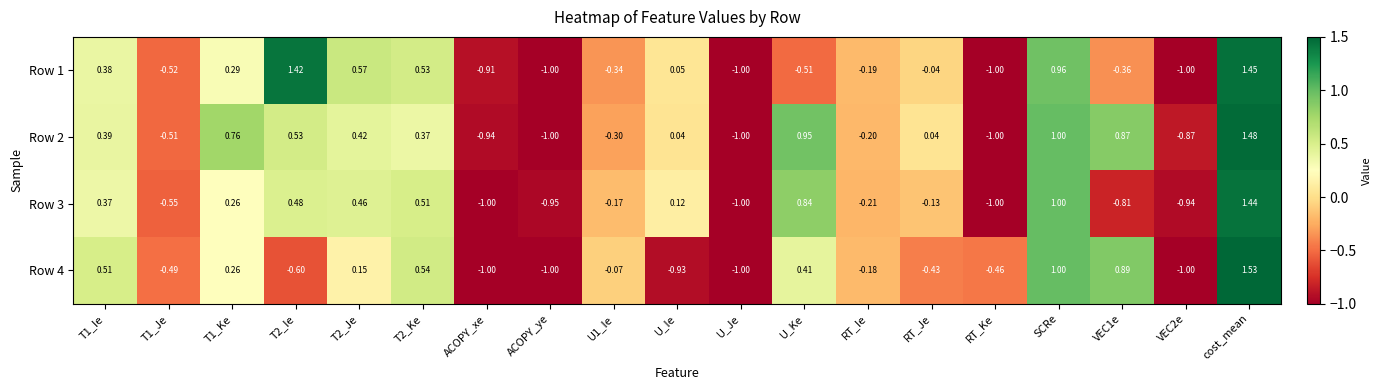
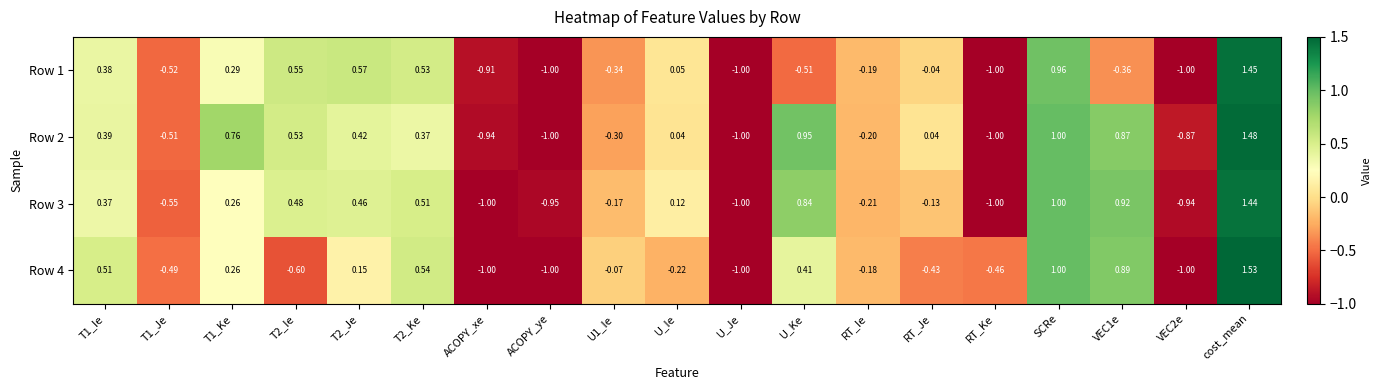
  {
    "Row 1": {
      "T1_Ie": 0.38,
      "T1_Je": -0.52,
      "T1_Ke": 0.29,
-     "T2_Ie": 1.42,
+     "T2_Ie": 0.55,
      "T2_Je": 0.57,
      "T2_Ke": 0.53,
      "ACOPY_xe": -0.91,
      "ACOPY_ye": -1.00,
      "U1_Ie": -0.34,
      "U_Ie": 0.05,
      "U_Je": -1.00,
      "U_Ke": -0.51,
      "RT_Ie": -0.19,
      "RT_Je": -0.04,
      "RT_Ke": -1.00,
      "SCRe": 0.96,
      "VEC1e": -0.36,
      "VEC2e": -1.00,
      "cost_mean": 1.45
    },
    "Row 2": {
      "T1_Ie": 0.39,
      "T1_Je": -0.51,
      "T1_Ke": 0.76,
      "T2_Ie": 0.53,
      "T2_Je": 0.42,
      "T2_Ke": 0.37,
      "ACOPY_xe": -0.94,
      "ACOPY_ye": -1.00,
      "U1_Ie": -0.30,
      "U_Ie": 0.04,
      "U_Je": -1.00,
      "U_Ke": 0.95,
      "RT_Ie": -0.20,
      "RT_Je": 0.04,
      "RT_Ke": -1.00,
      "SCRe": 1.00,
      "VEC1e": 0.87,
      "VEC2e": -0.87,
      "cost_mean": 1.48
    },
    "Row 3": {
      "T1_Ie": 0.37,
      "T1_Je": -0.55,
      "T1_Ke": 0.26,
      "T2_Ie": 0.48,
      "T2_Je": 0.46,
      "T2_Ke": 0.51,
      "ACOPY_xe": -1.00,
      "ACOPY_ye": -0.95,
      "U1_Ie": -0.17,
      "U_Ie": 0.12,
      "U_Je": -1.00,
      "U_Ke": 0.84,
      "RT_Ie": -0.21,
      "RT_Je": -0.13,
      "RT_Ke": -1.00,
      "SCRe": 1.00,
-     "VEC1e": -0.81,
+     "VEC1e": 0.92,
      "VEC2e": -0.94,
      "cost_mean": 1.44
    },
    "Row 4": {
      "T1_Ie": 0.51,
      "T1_Je": -0.49,
      "T1_Ke": 0.26,
      "T2_Ie": -0.60,
      "T2_Je": 0.15,
      "T2_Ke": 0.54,
      "ACOPY_xe": -1.00,
      "ACOPY_ye": -1.00,
      "U1_Ie": -0.07,
-     "U_Ie": -0.93,
+     "U_Ie": -0.22,
      "U_Je": -1.00,
      "U_Ke": 0.41,
      "RT_Ie": -0.18,
      "RT_Je": -0.43,
      "RT_Ke": -0.46,
      "SCRe": 1.00,
      "VEC1e": 0.89,
      "VEC2e": -1.00,
      "cost_mean": 1.53
    }
  }
